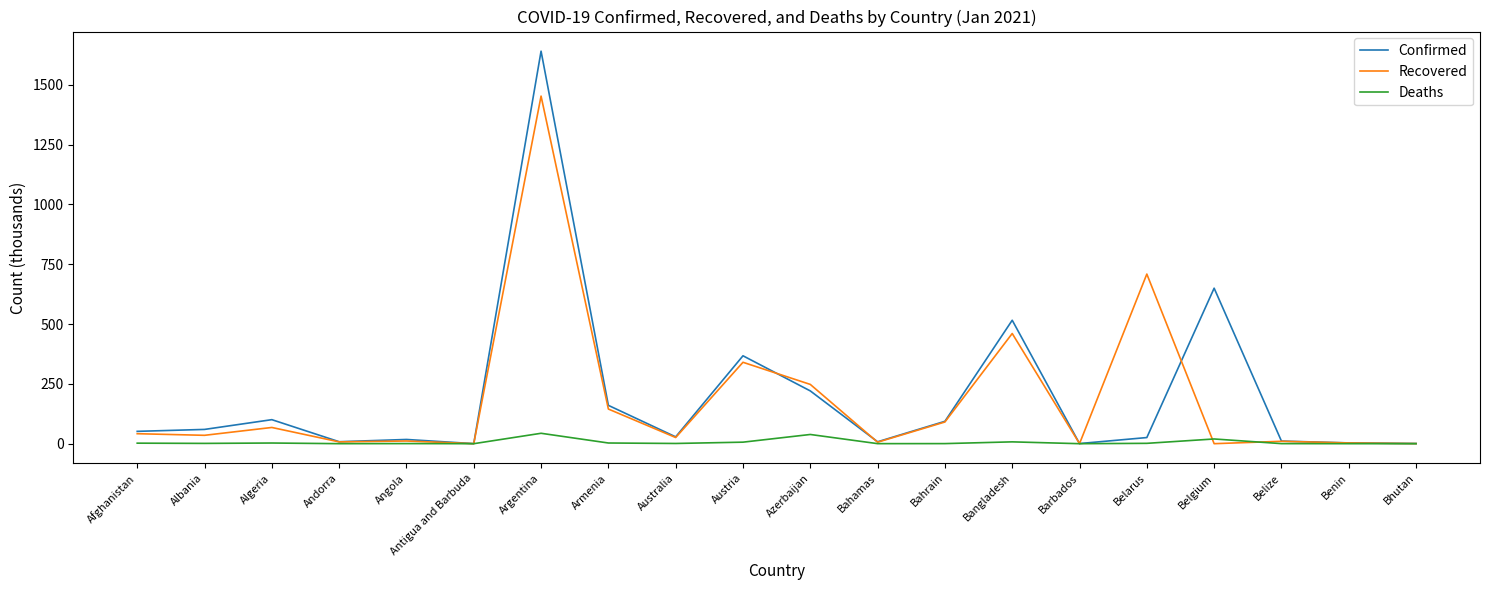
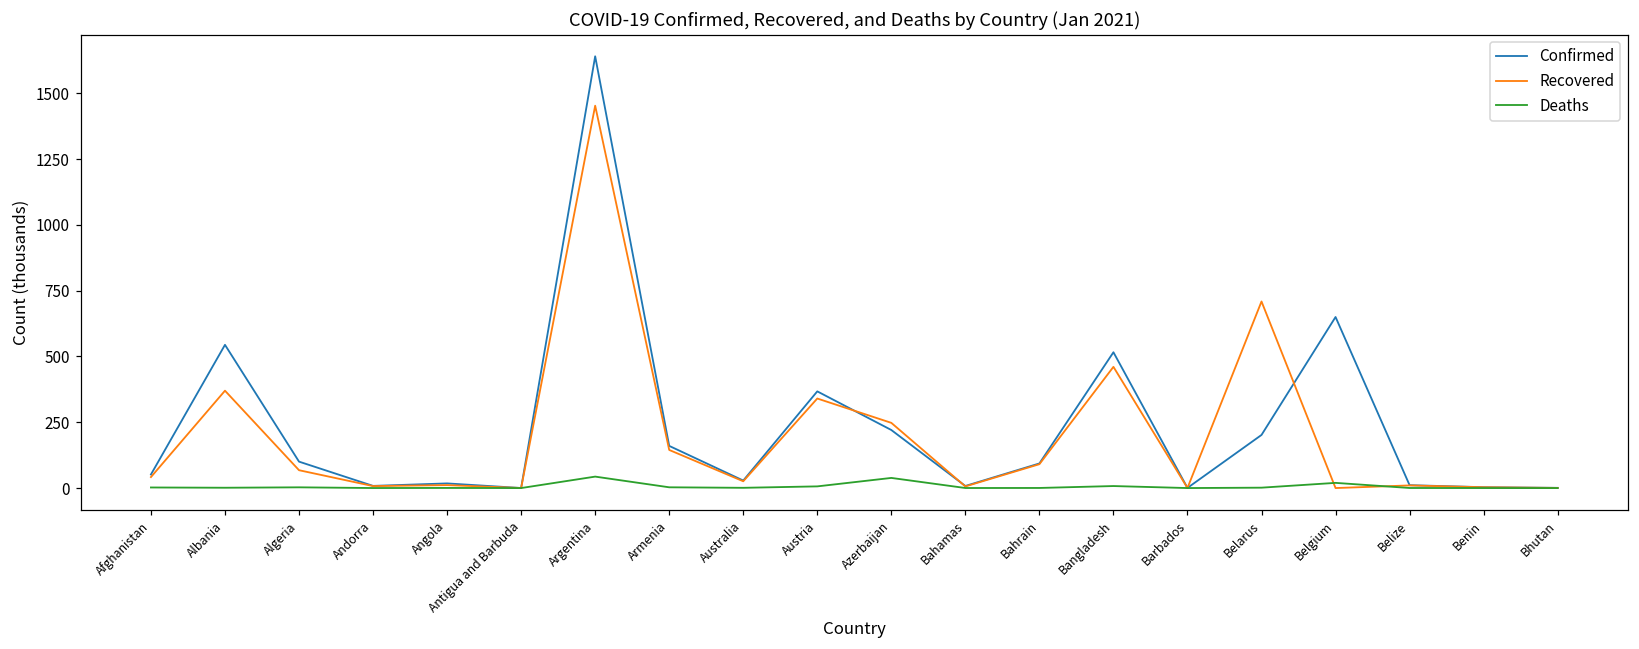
  {
    "Confirmed": {
-     "Albania": 60,
+     "Albania": 540,
      "Algeria": 100,
      "Argentina": 1640,
      "Armenia": 160,
      "Austria": 370,
      "Azerbaijan": 220,
      "Bangladesh": 520,
-     "Belarus": 30,
+     "Belarus": 200,
      "Belgium": 650
    },
    "Recovered": {
-     "Albania": 30,
+     "Albania": 370,
      "Algeria": 70,
      "Argentina": 1450,
      "Armenia": 140,
      "Austria": 340,
      "Azerbaijan": 250,
      "Bangladesh": 460,
      "Belarus": 710,
      "Belgium": 0
    },
    "Deaths": {
      "Afghanistan": 0,
      "Albania": 0,
      "Algeria": 0,
      "Angola": 0,
      "Argentina": 40,
      "Armenia": 0,
      "Australia": 0,
      "Austria": 10,
      "Azerbaijan": 40,
      "Bahrain": 0,
      "Bangladesh": 10,
      "Belarus": 0,
      "Belgium": 20
    }
  }
